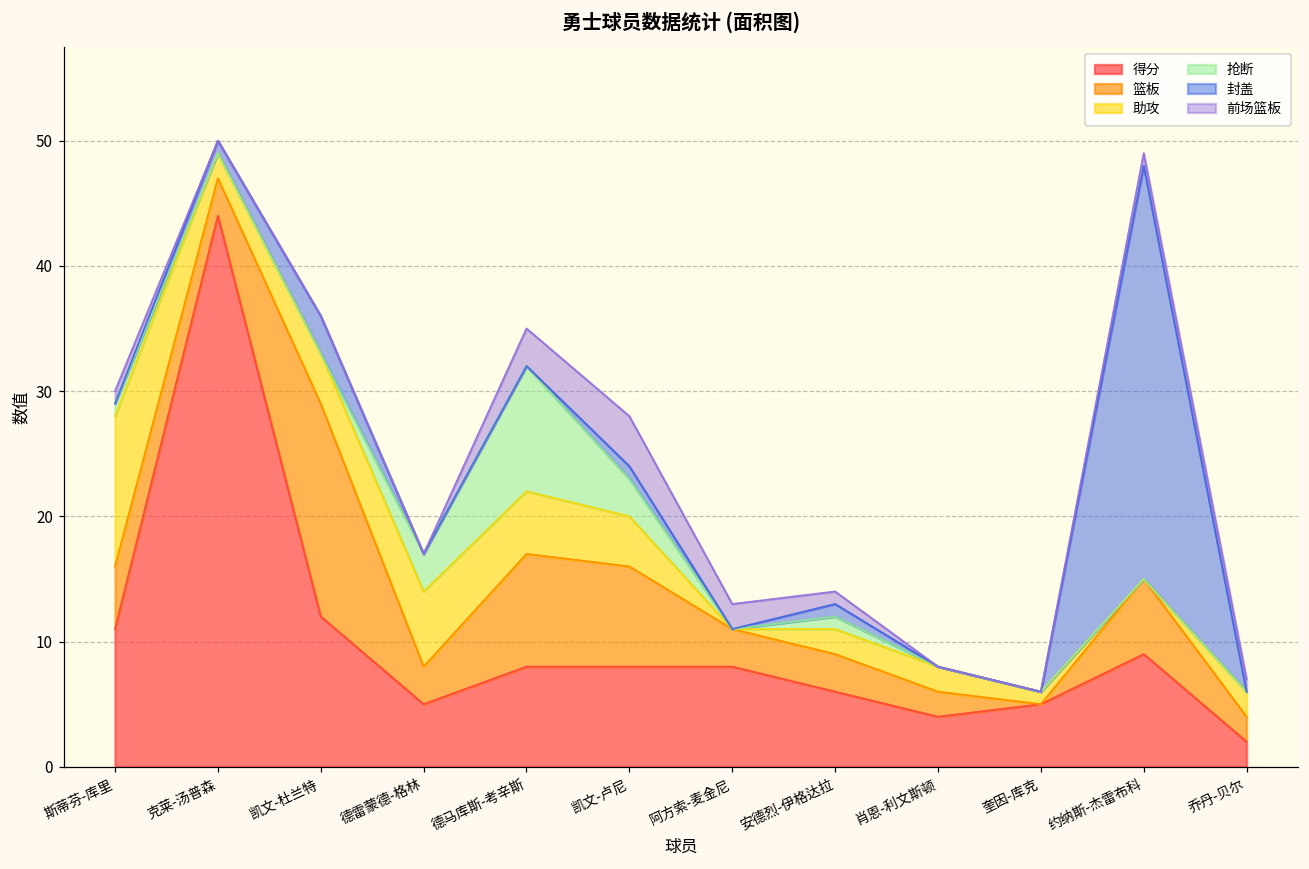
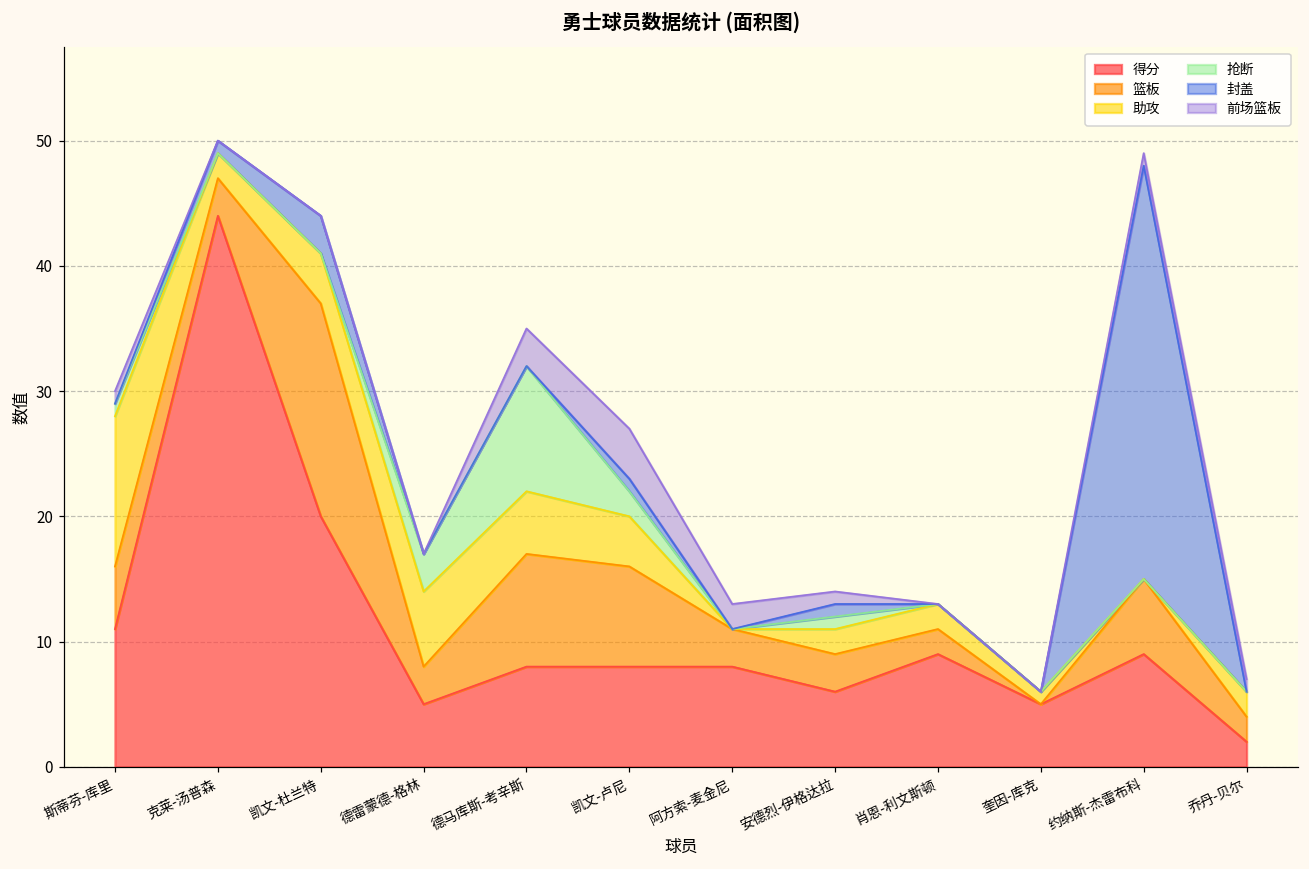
  {
    "得分": {
      "斯蒂芬-库里": 11,
      "克莱-汤普森": 44,
-     "凯文-杜兰特": 12,
+     "凯文-杜兰特": 20,
      "德雷蒙德-格林": 5,
      "德马库斯-考辛斯": 8,
      "凯文-卢尼": 8,
      "阿方索-麦金尼": 8,
      "安德烈-伊格达拉": 6,
-     "肖恩-利文斯顿": 4,
+     "肖恩-利文斯顿": 9,
      "约纳斯-杰雷布科": 9,
      "乔丹-贝尔": 2
    },
    "篮板": {
      "斯蒂芬-库里": 5,
      "克莱-汤普森": 3,
      "凯文-杜兰特": 17,
      "德雷蒙德-格林": 3,
      "德马库斯-考辛斯": 9,
      "凯文-卢尼": 8,
      "安德烈-伊格达拉": 3,
      "肖恩-利文斯顿": 2,
      "乔丹-贝尔": 2
    },
    "助攻": {
      "斯蒂芬-库里": 12,
      "德雷蒙德-格林": 6,
      "德马库斯-考辛斯": 5,
      "凯文-卢尼": 4,
      "安德烈-伊格达拉": 2
    },
    "抢断": {
-     "凯文-卢尼": 3,
+     "凯文-卢尼": 2,
      "安德烈-伊格达拉": 1
    },
    "封盖": {
      "凯文-卢尼": 1,
      "安德烈-伊格达拉": 1,
      "约纳斯-杰雷布科": 33
    },
    "前场篮板": {
      "斯蒂芬-库里": 1,
      "德马库斯-考辛斯": 3,
      "凯文-卢尼": 4,
      "阿方索-麦金尼": 2,
      "安德烈-伊格达拉": 1,
      "约纳斯-杰雷布科": 1,
      "乔丹-贝尔": 1
    }
  }
